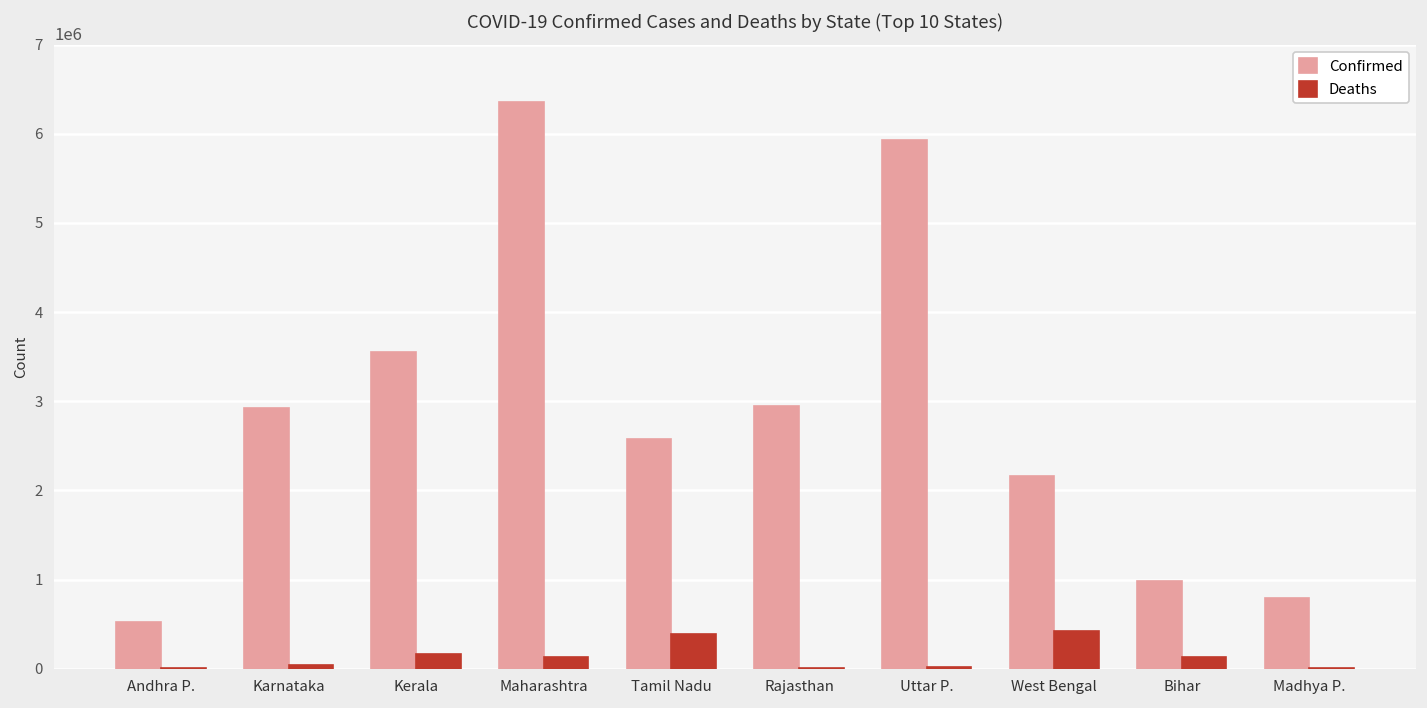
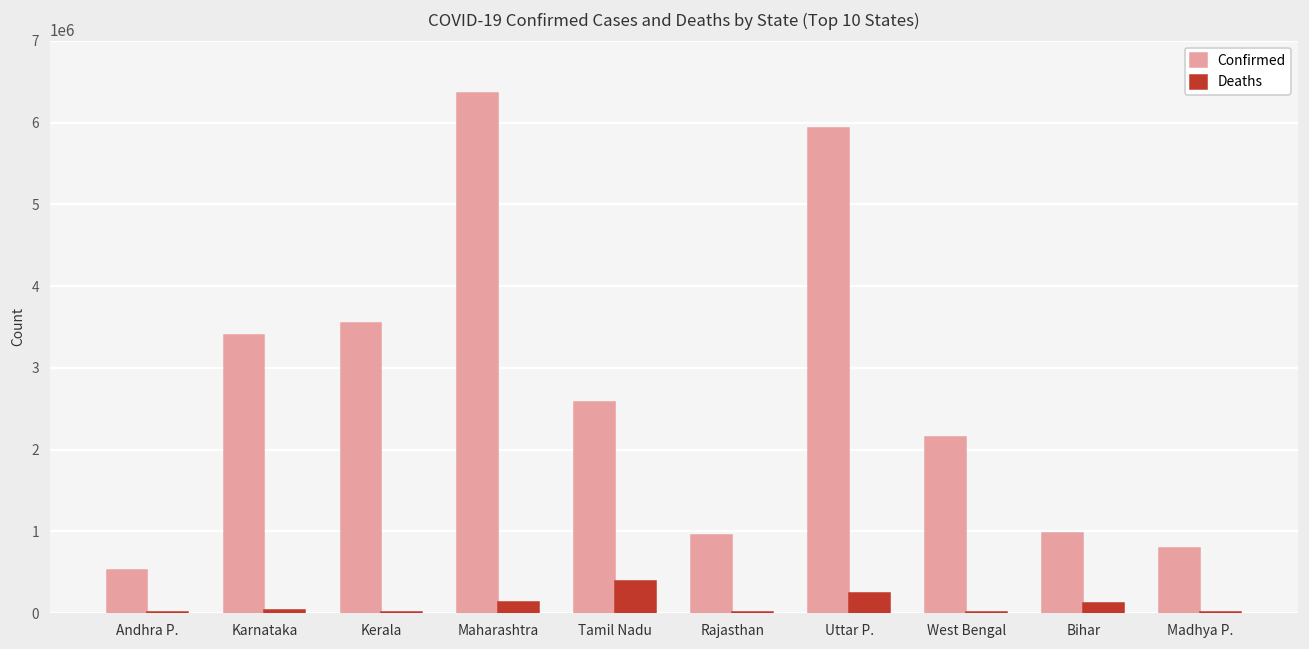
  {
    "Confirmed": {
      "Andhra P.": 500000,
-     "Karnataka": 2900000,
+     "Karnataka": 3400000,
      "Kerala": 3600000,
      "Maharashtra": 6400000,
      "Tamil Nadu": 2600000,
-     "Rajasthan": 3000000,
+     "Rajasthan": 1000000,
      "Uttar P.": 5900000,
      "West Bengal": 2200000,
      "Bihar": 1000000,
      "Madhya P.": 800000
    },
    "Deaths": {
      "Karnataka": 0,
-     "Kerala": 200000,
+     "Kerala": 0,
      "Maharashtra": 100000,
      "Tamil Nadu": 400000,
-     "Uttar P.": 0,
-     "West Bengal": 400000,
+     "Uttar P.": 200000,
+     "West Bengal": 0,
      "Bihar": 100000
    }
  }
